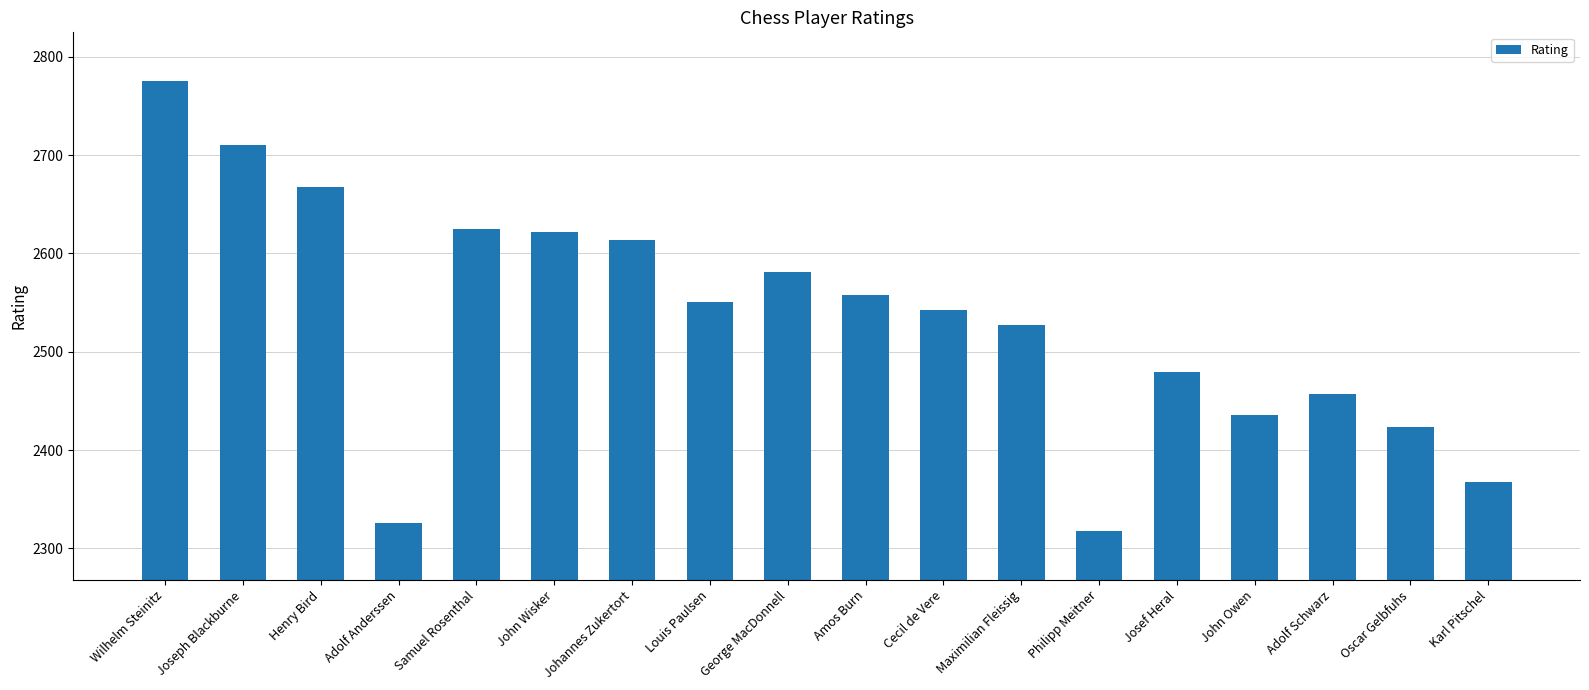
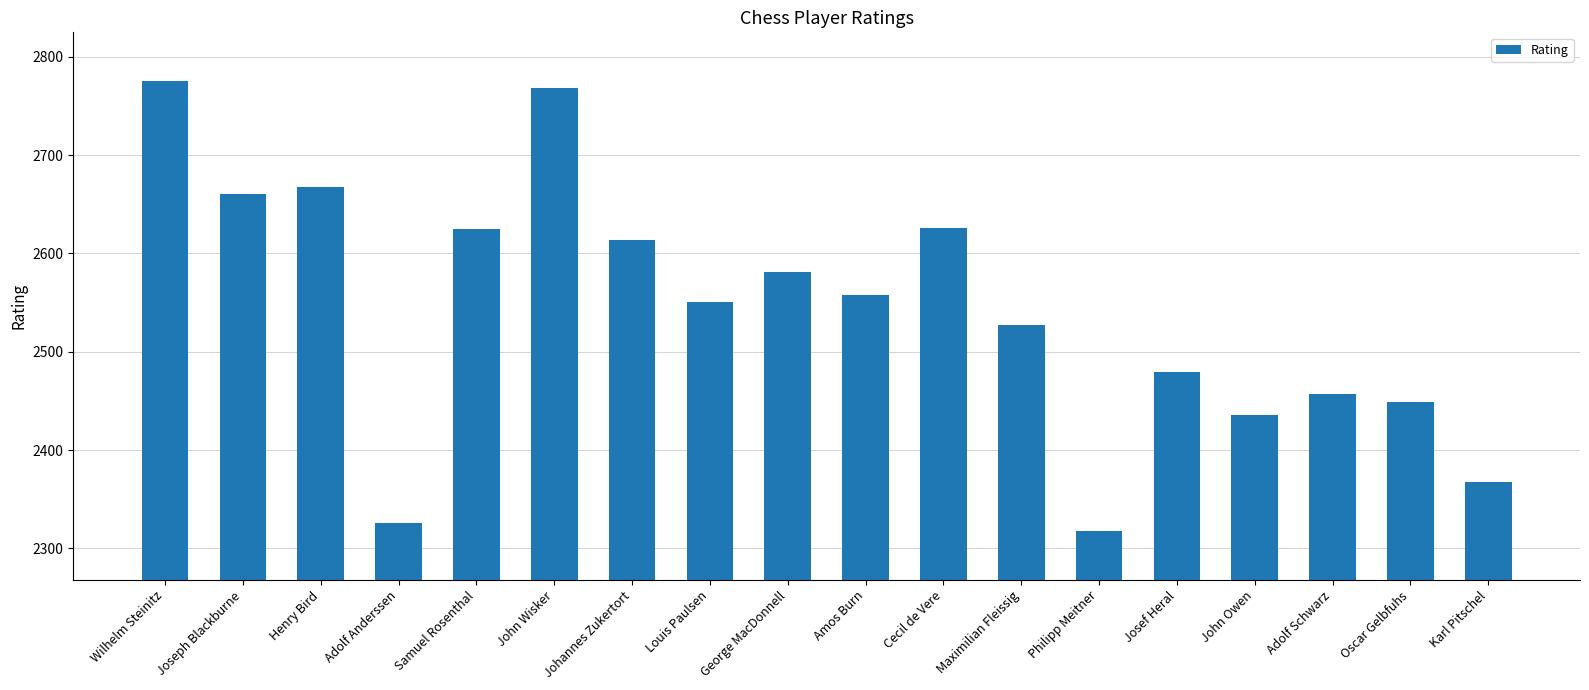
  {
    "Wilhelm Steinitz": 2780,
-   "Joseph Blackburne": 2710,
+   "Joseph Blackburne": 2660,
    "Henry Bird": 2670,
    "Adolf Anderssen": 2330,
    "Samuel Rosenthal": 2630,
-   "John Wisker": 2620,
+   "John Wisker": 2770,
    "Johannes Zukertort": 2610,
    "Louis Paulsen": 2550,
    "George MacDonnell": 2580,
    "Amos Burn": 2560,
-   "Cecil de Vere": 2540,
+   "Cecil de Vere": 2630,
    "Maximilian Fleissig": 2530,
    "Philipp Meitner": 2320,
    "Josef Heral": 2480,
    "John Owen": 2440,
    "Adolf Schwarz": 2460,
-   "Oscar Gelbfuhs": 2420,
+   "Oscar Gelbfuhs": 2450,
    "Karl Pitschel": 2370
  }
